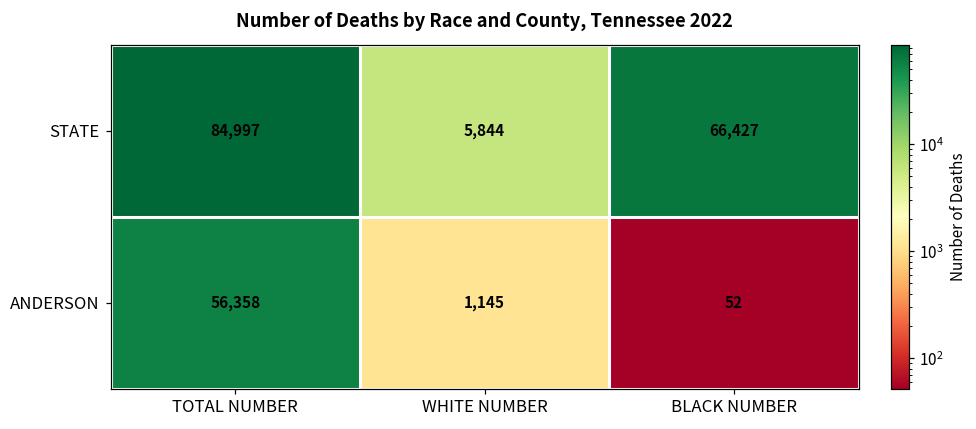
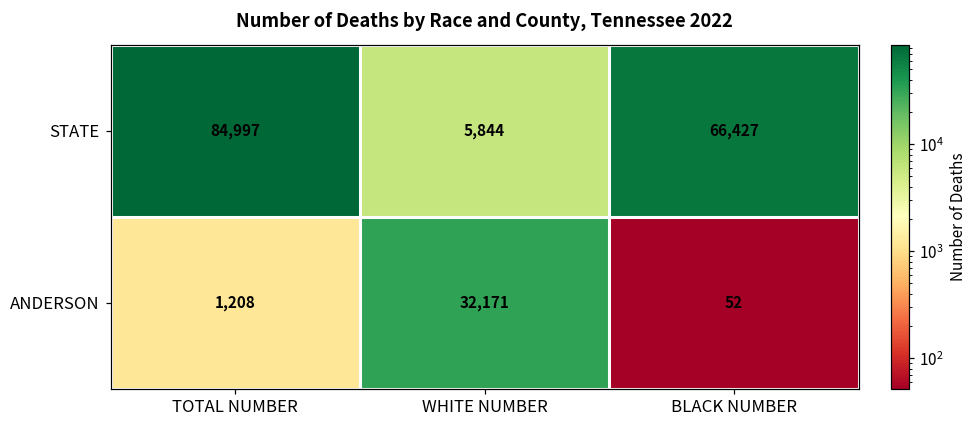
  {
    "STATE": {
      "TOTAL NUMBER": "84,997",
      "WHITE NUMBER": "5,844",
      "BLACK NUMBER": "66,427"
    },
    "ANDERSON": {
-     "TOTAL NUMBER": "56,358",
-     "WHITE NUMBER": "1,145",
+     "TOTAL NUMBER": "1,208",
+     "WHITE NUMBER": "32,171",
      "BLACK NUMBER": "52"
    }
  }
